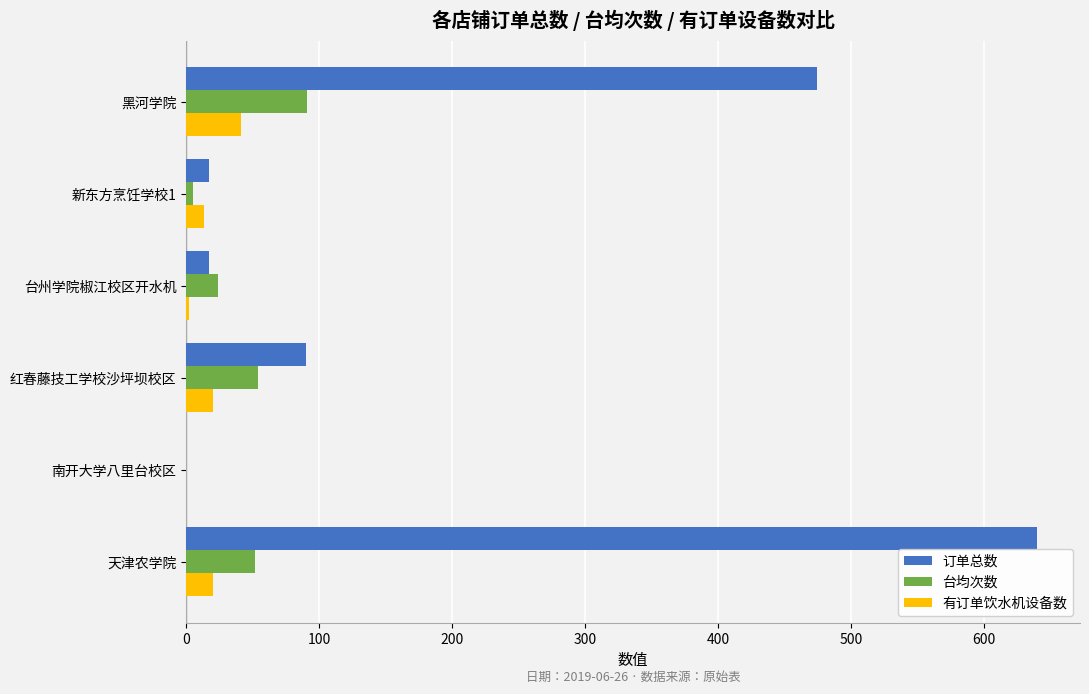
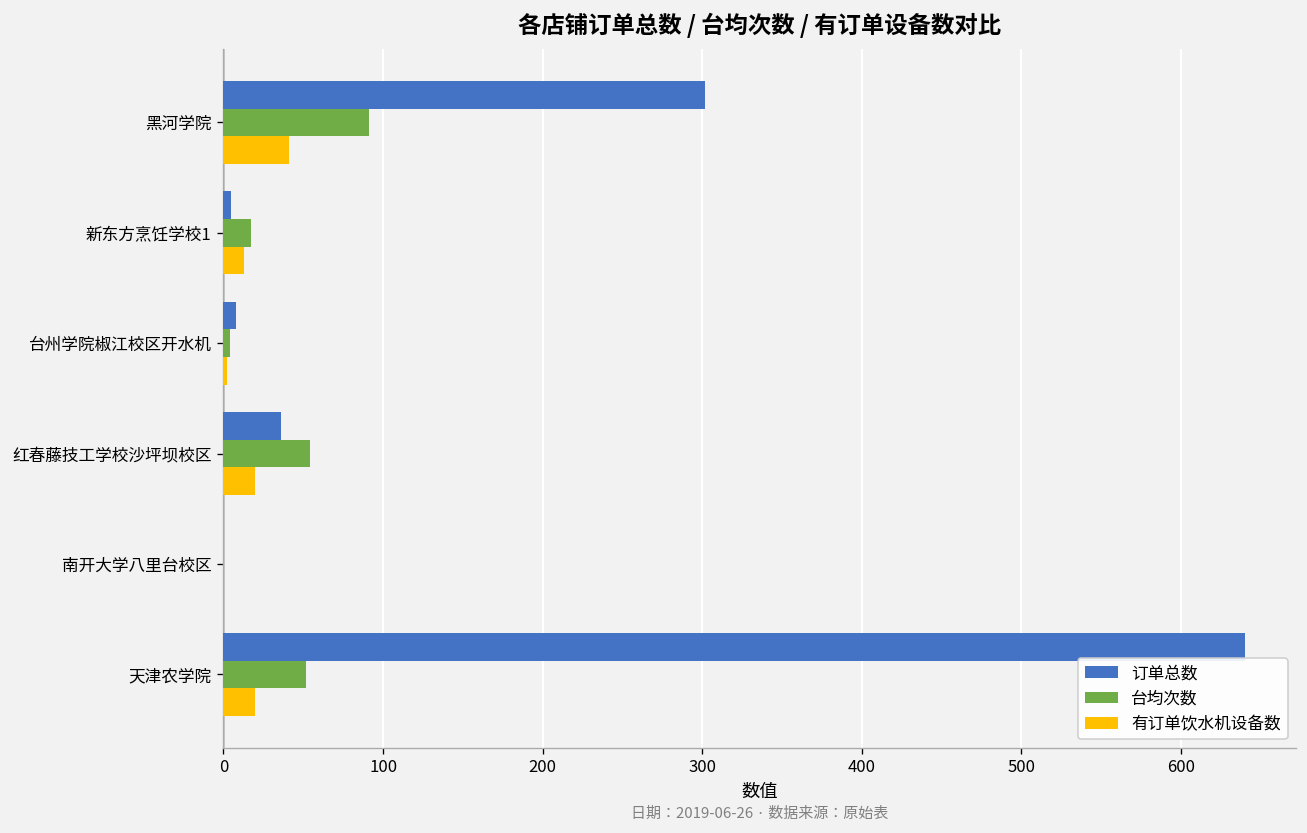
  {
    "订单总数": {
-     "黑河学院": 474,
-     "新东方烹饪学校1": 17,
-     "台州学院椒江校区开水机": 17,
-     "红春藤技工学校沙坪坝校区": 90,
+     "黑河学院": 302,
+     "新东方烹饪学校1": 5,
+     "台州学院椒江校区开水机": 8,
+     "红春藤技工学校沙坪坝校区": 36,
      "南开大学八里台校区": 0,
      "天津农学院": 640
    },
    "台均次数": {
      "黑河学院": 91,
-     "新东方烹饪学校1": 5,
-     "台州学院椒江校区开水机": 24,
+     "新东方烹饪学校1": 17,
+     "台州学院椒江校区开水机": 4,
      "红春藤技工学校沙坪坝校区": 54,
      "南开大学八里台校区": 0,
      "天津农学院": 52
    },
    "有订单饮水机设备数": {
      "黑河学院": 41,
      "新东方烹饪学校1": 13,
      "台州学院椒江校区开水机": 2,
      "红春藤技工学校沙坪坝校区": 20,
      "南开大学八里台校区": 0,
      "天津农学院": 20
    }
  }
